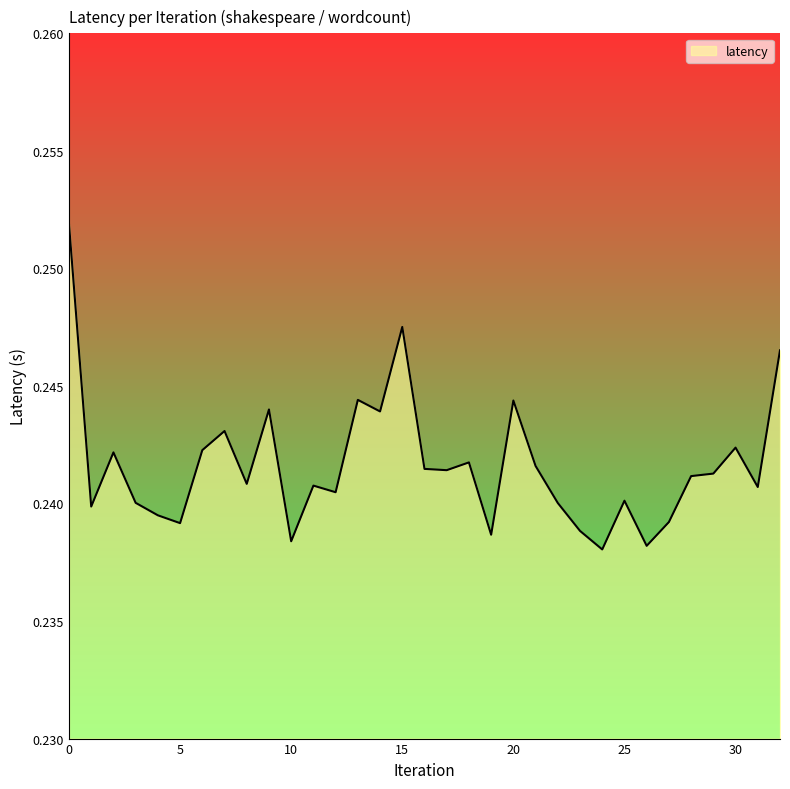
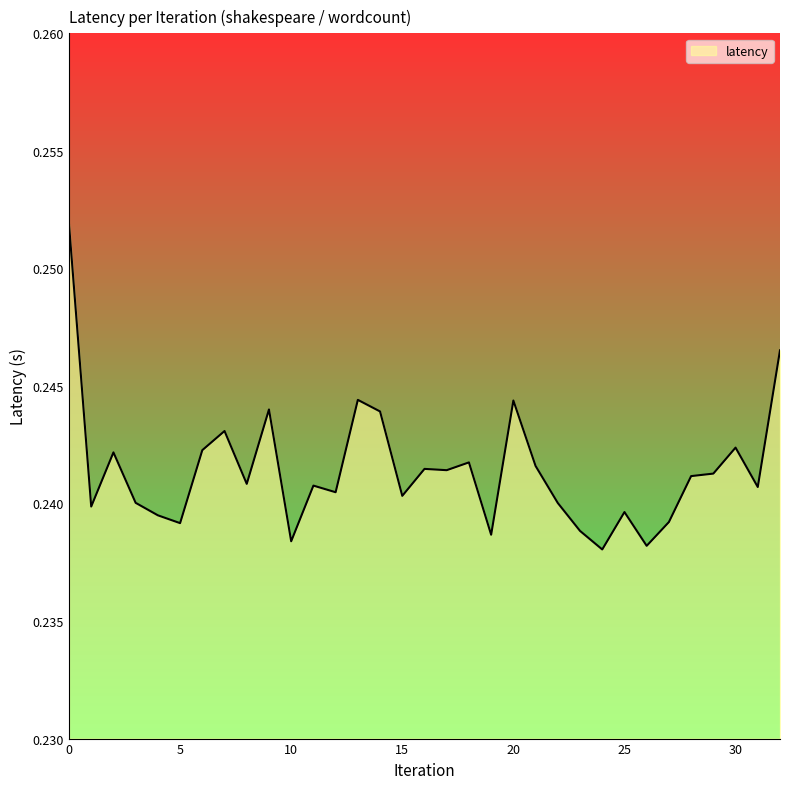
  {
    "0": 0.2519,
    "5": 0.2392,
    "10": 0.2384,
-   "15": 0.2475,
+   "15": 0.2403,
    "20": 0.2444,
-   "25": 0.2401,
+   "25": 0.2396,
    "30": 0.2424
  }
